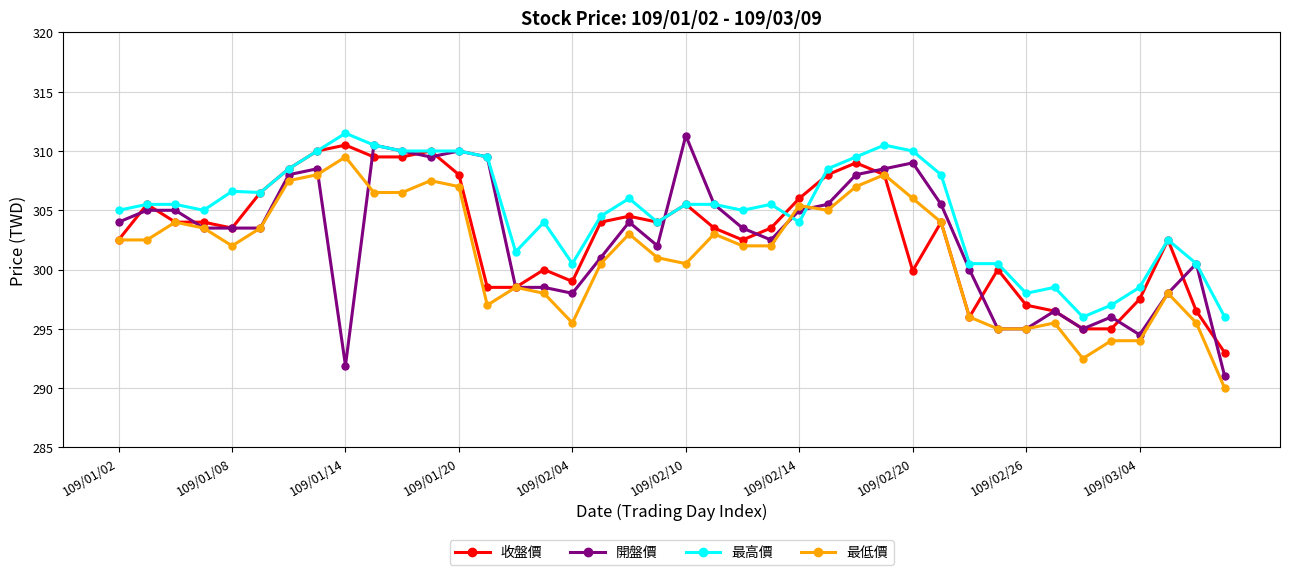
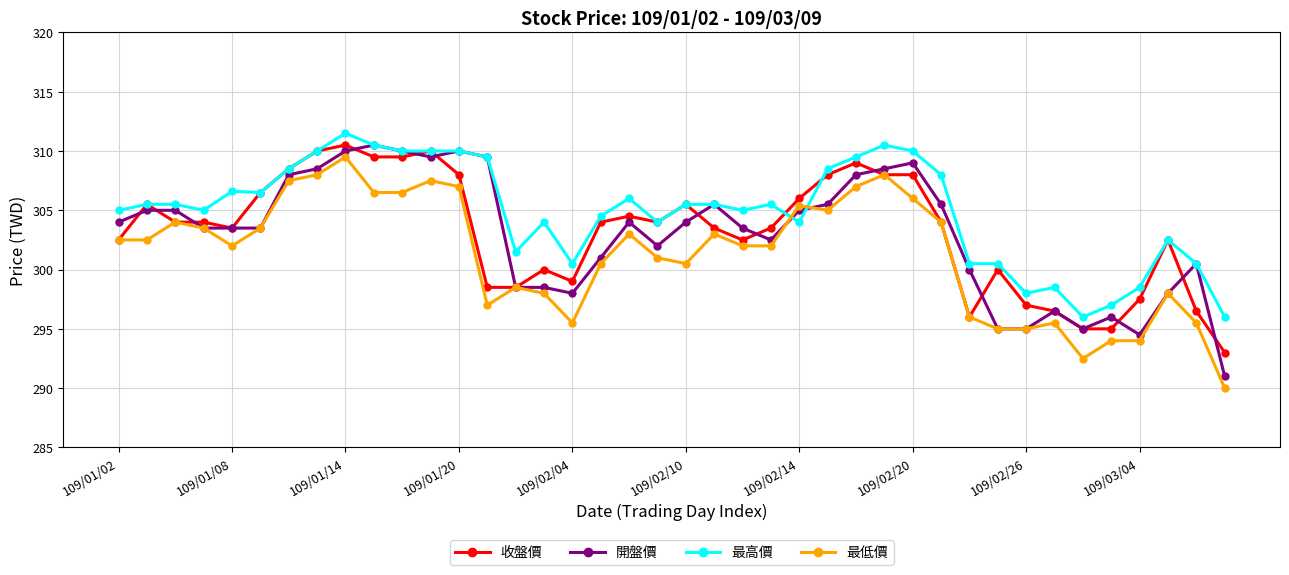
  {
    "收盤價": {
      "109/01/14": 310.5,
      "109/01/20": 308.0,
      "109/02/04": 299.0,
      "109/02/14": 306.0,
-     "109/02/20": 299.9,
+     "109/02/20": 308.0,
      "109/02/26": 297.0,
      "109/03/04": 297.5
    },
    "開盤價": {
      "109/01/02": 304.0,
-     "109/01/14": 291.9,
+     "109/01/14": 310.0,
      "109/02/04": 298.0,
-     "109/02/10": 311.3,
+     "109/02/10": 304.0,
      "109/02/14": 305.0,
      "109/02/20": 309.0,
      "109/03/04": 294.5
    },
    "最高價": {
      "109/01/02": 305.0,
      "109/01/08": 306.6,
      "109/01/14": 311.5,
      "109/02/04": 300.5,
      "109/02/14": 304.0,
      "109/02/20": 310.0,
      "109/02/26": 298.0,
      "109/03/04": 298.5
    },
    "最低價": {
      "109/01/08": 302.0,
      "109/01/14": 309.5,
      "109/01/20": 307.0,
      "109/02/04": 295.5,
      "109/02/10": 300.5,
      "109/02/14": 305.4,
      "109/02/20": 306.0,
      "109/03/04": 294.0
    }
  }
